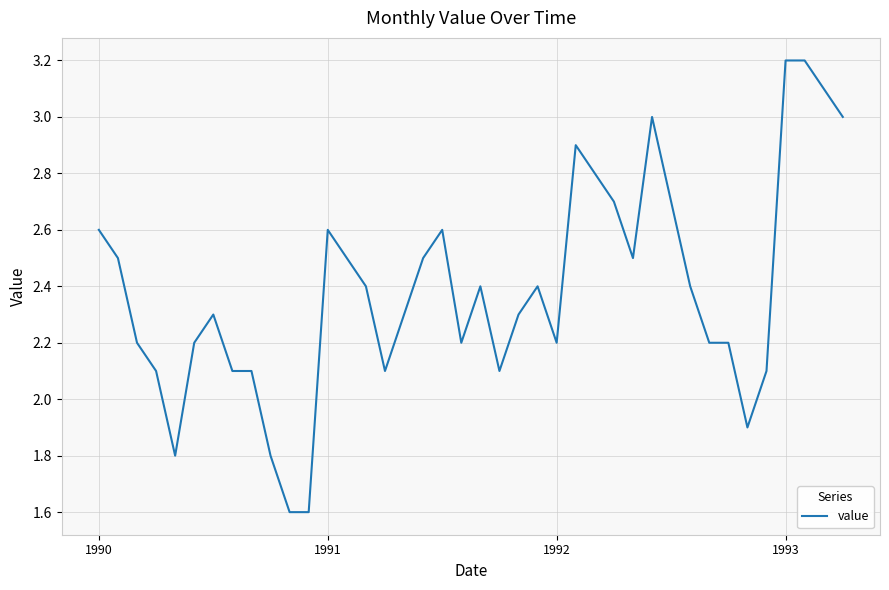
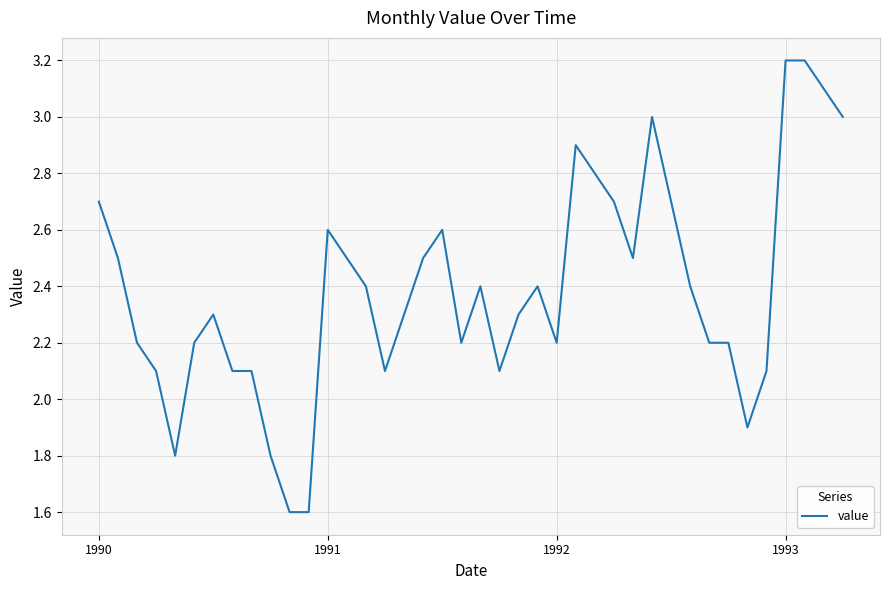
  {
-   "1990": 2.6,
+   "1990": 2.7,
    "1991": 2.6,
    "1992": 2.2,
    "1993": 3.2
  }
